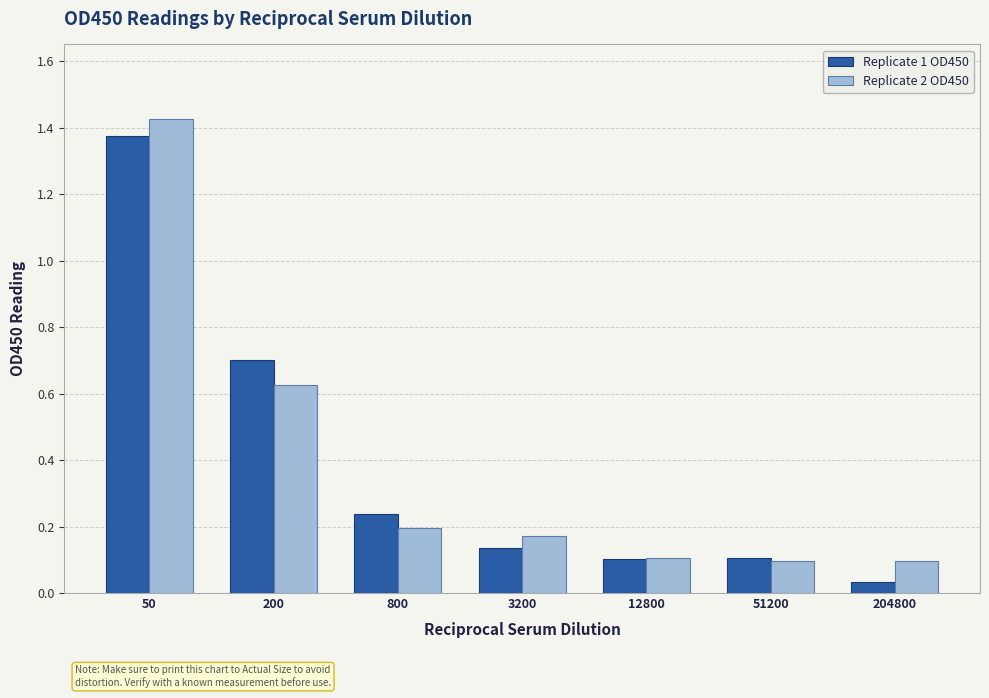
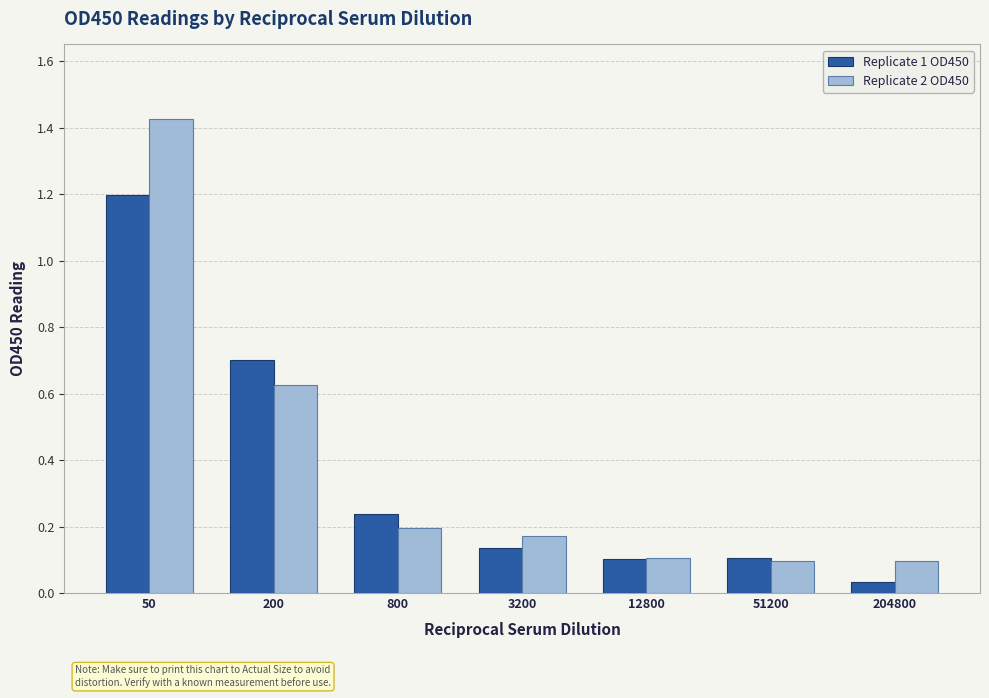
  {
    "Replicate 1 OD450": {
-     "50": 1.38,
+     "50": 1.20,
      "200": 0.70,
      "800": 0.24,
      "3200": 0.14,
      "12800": 0.10,
      "51200": 0.10,
      "204800": 0.03
    },
    "Replicate 2 OD450": {
      "50": 1.43,
      "200": 0.63,
      "800": 0.20,
      "3200": 0.17,
      "12800": 0.10,
      "51200": 0.10,
      "204800": 0.10
    }
  }
